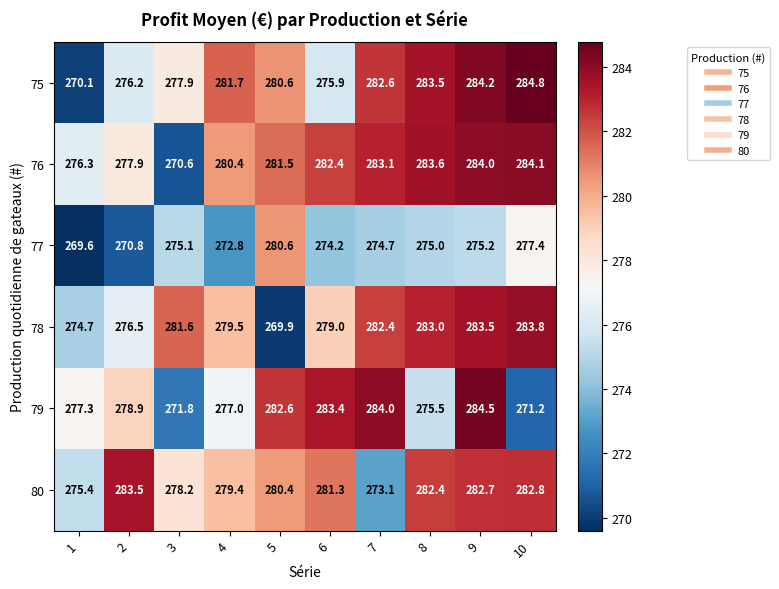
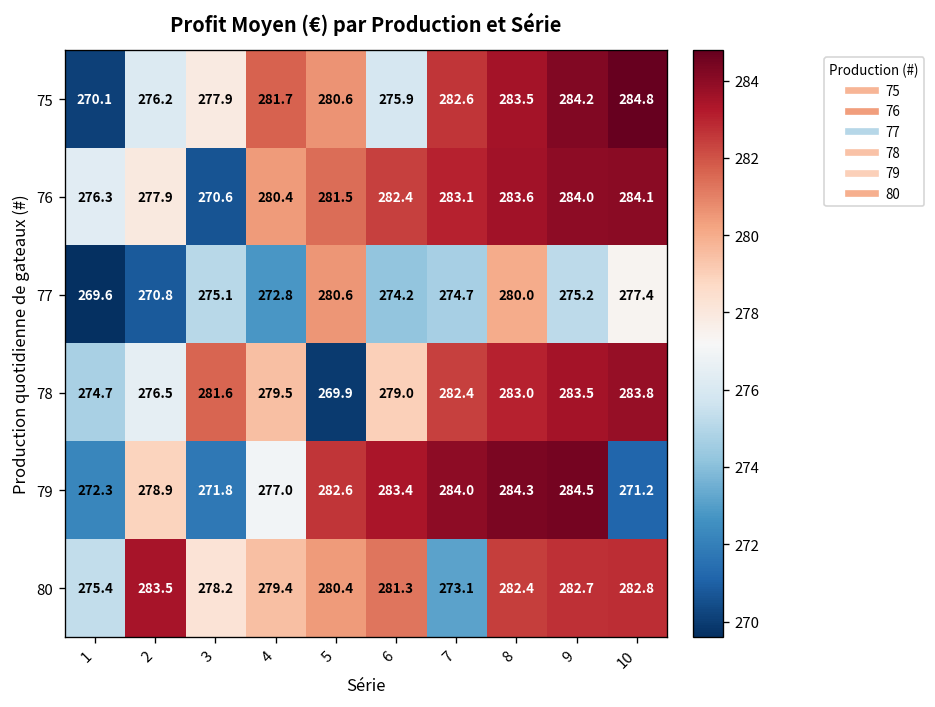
  {
    "75": {
      "1": 270.1,
      "2": 276.2,
      "3": 277.9,
      "4": 281.7,
      "5": 280.6,
      "6": 275.9,
      "7": 282.6,
      "8": 283.5,
      "9": 284.2,
      "10": 284.8
    },
    "76": {
      "1": 276.3,
      "2": 277.9,
      "3": 270.6,
      "4": 280.4,
      "5": 281.5,
      "6": 282.4,
      "7": 283.1,
      "8": 283.6,
      "9": 284.0,
      "10": 284.1
    },
    "77": {
      "1": 269.6,
      "2": 270.8,
      "3": 275.1,
      "4": 272.8,
      "5": 280.6,
      "6": 274.2,
      "7": 274.7,
-     "8": 275.0,
+     "8": 280.0,
      "9": 275.2,
      "10": 277.4
    },
    "78": {
      "1": 274.7,
      "2": 276.5,
      "3": 281.6,
      "4": 279.5,
      "5": 269.9,
      "6": 279.0,
      "7": 282.4,
      "8": 283.0,
      "9": 283.5,
      "10": 283.8
    },
    "79": {
-     "1": 277.3,
+     "1": 272.3,
      "2": 278.9,
      "3": 271.8,
      "4": 277.0,
      "5": 282.6,
      "6": 283.4,
      "7": 284.0,
-     "8": 275.5,
+     "8": 284.3,
      "9": 284.5,
      "10": 271.2
    },
    "80": {
      "1": 275.4,
      "2": 283.5,
      "3": 278.2,
      "4": 279.4,
      "5": 280.4,
      "6": 281.3,
      "7": 273.1,
      "8": 282.4,
      "9": 282.7,
      "10": 282.8
    }
  }
